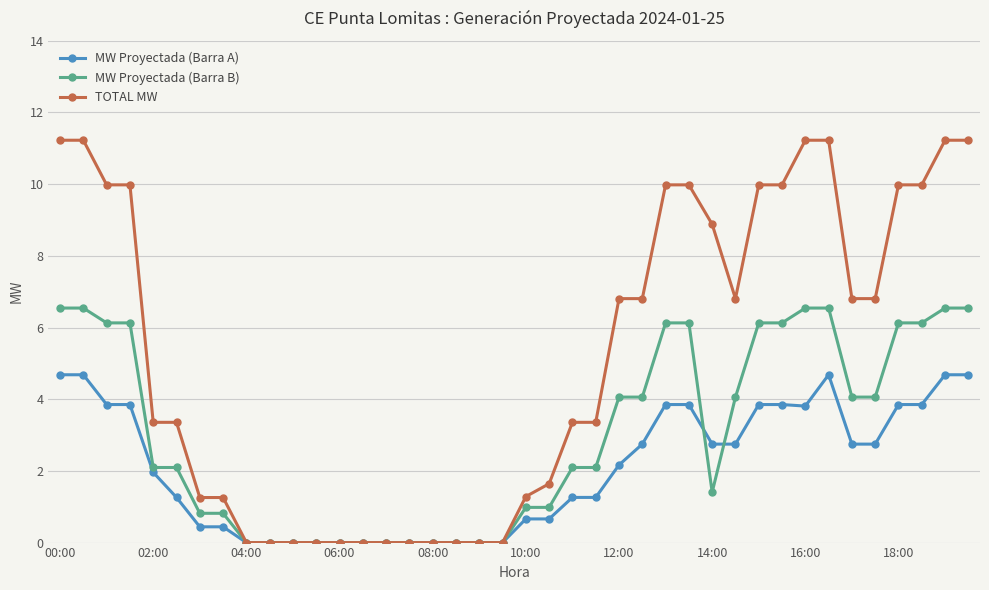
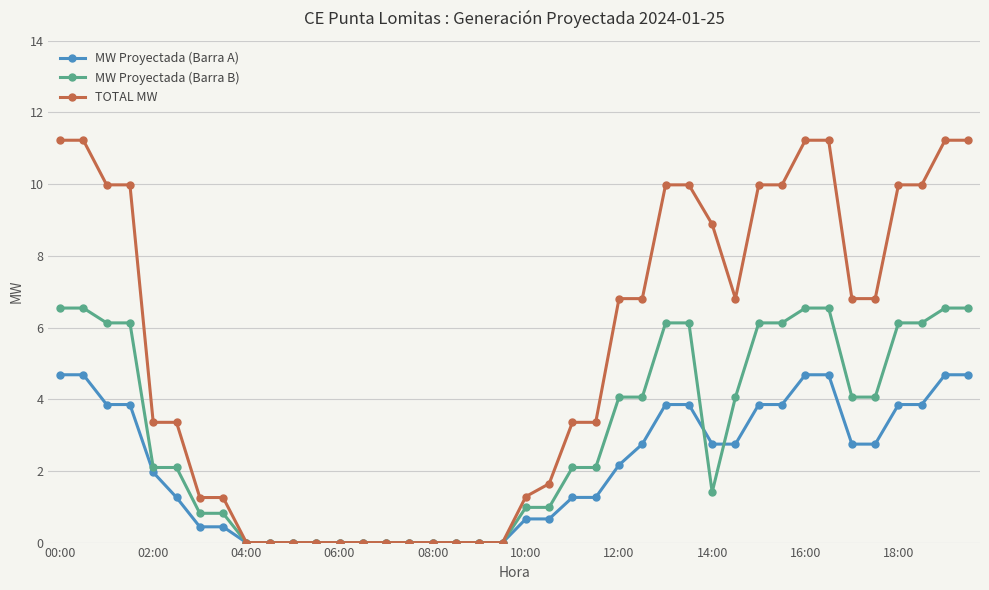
  {
    "MW Proyectada (Barra A)": {
      "00:00": 4.7,
      "02:00": 2.0,
      "10:00": 0.7,
      "12:00": 2.2,
      "14:00": 2.7,
-     "16:00": 3.8,
+     "16:00": 4.7,
      "18:00": 3.9
    },
    "MW Proyectada (Barra B)": {
      "00:00": 6.5,
      "02:00": 2.1,
      "10:00": 1.0,
      "12:00": 4.1,
      "14:00": 1.4,
      "16:00": 6.5,
      "18:00": 6.1
    },
    "TOTAL MW": {
      "00:00": 11.2,
      "02:00": 3.4,
      "10:00": 1.3,
      "12:00": 6.8,
      "14:00": 8.9,
      "16:00": 11.2,
      "18:00": 10.0
    }
  }
